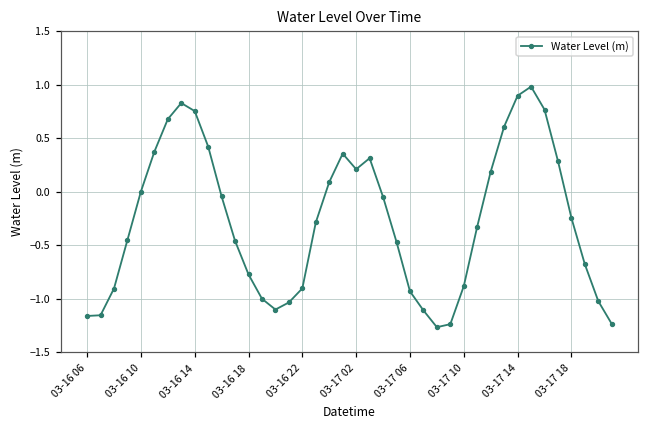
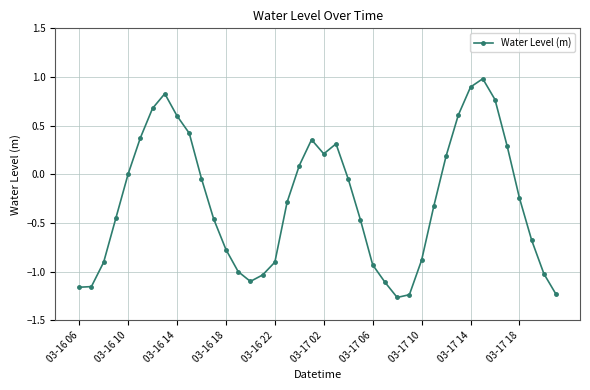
  {
    "03-16 06": -1.2,
    "03-16 10": 0.0,
-   "03-16 14": 0.8,
+   "03-16 14": 0.6,
    "03-16 18": -0.8,
    "03-16 22": -0.9,
    "03-17 02": 0.2,
    "03-17 06": -0.9,
    "03-17 10": -0.9,
    "03-17 14": 0.9,
    "03-17 18": -0.2
  }
